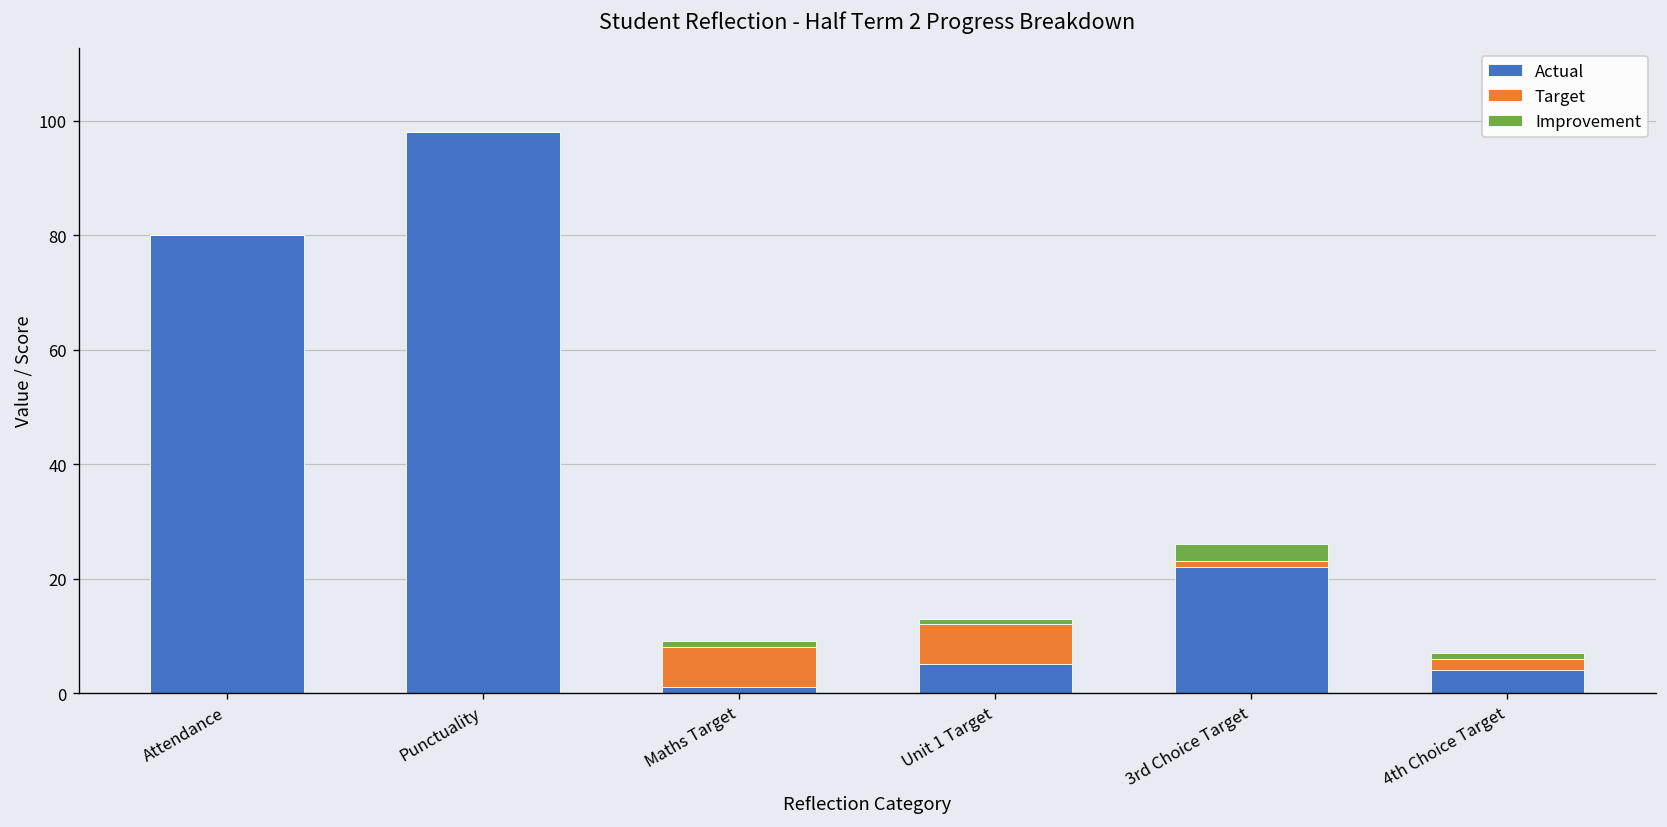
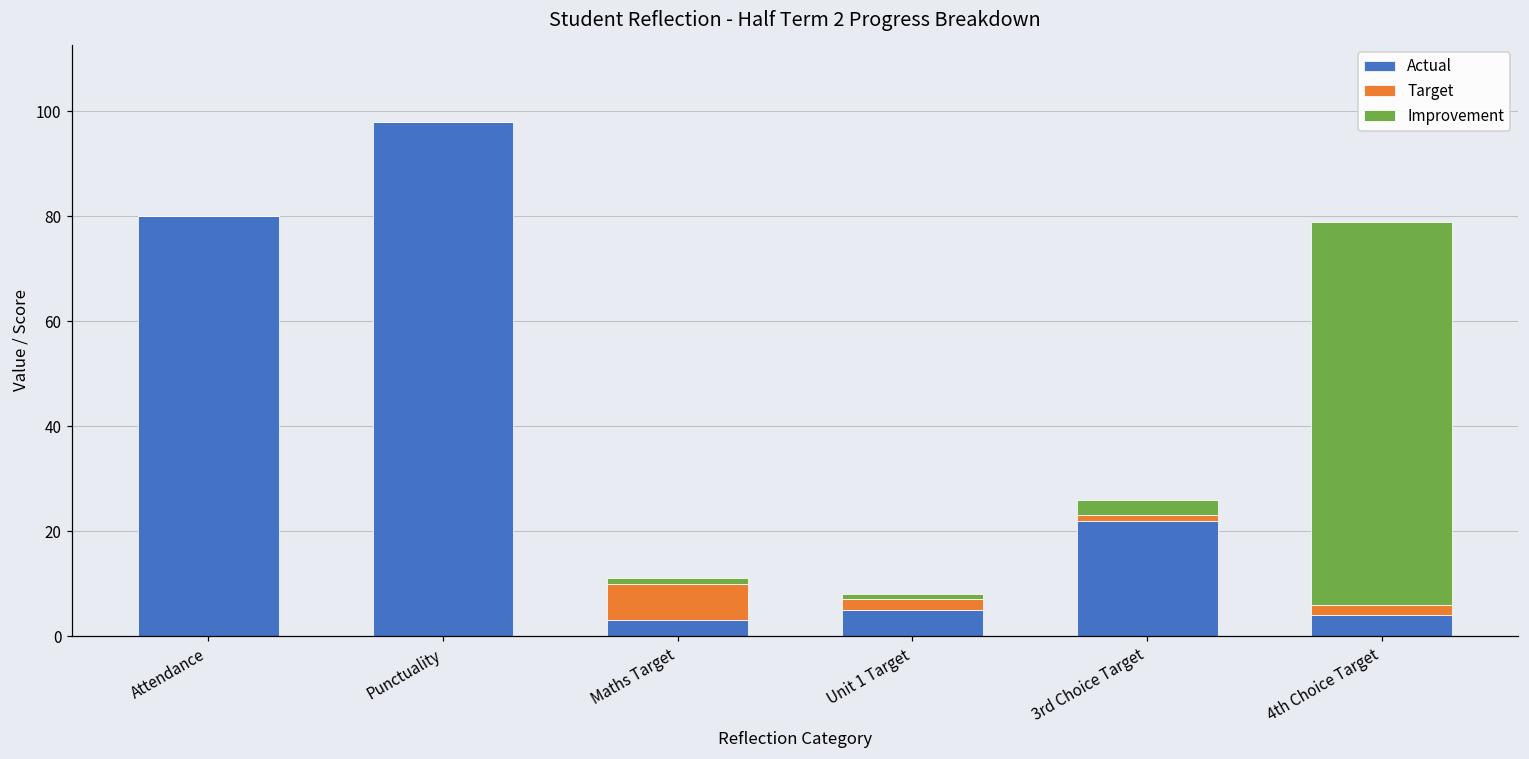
  {
    "Actual": {
      "Attendance": 80,
      "Punctuality": 98,
-     "Maths Target": 1,
+     "Maths Target": 3,
      "Unit 1 Target": 5,
      "3rd Choice Target": 22,
      "4th Choice Target": 4
    },
    "Target": {
      "Attendance": 0,
      "Punctuality": 0,
      "Maths Target": 7,
-     "Unit 1 Target": 7,
+     "Unit 1 Target": 2,
      "3rd Choice Target": 1,
      "4th Choice Target": 2
    },
    "Improvement": {
      "Attendance": 0,
      "Punctuality": 0,
      "Maths Target": 1,
      "Unit 1 Target": 1,
      "3rd Choice Target": 3,
-     "4th Choice Target": 1
+     "4th Choice Target": 73
    }
  }
